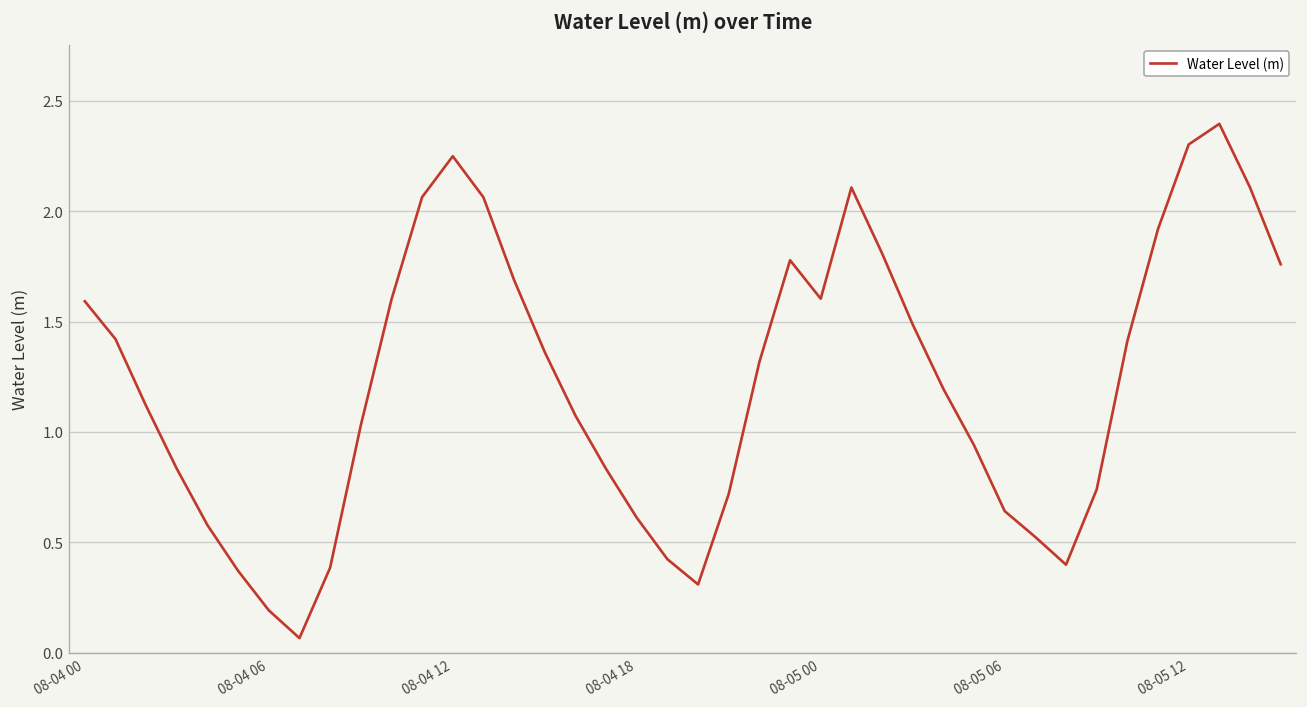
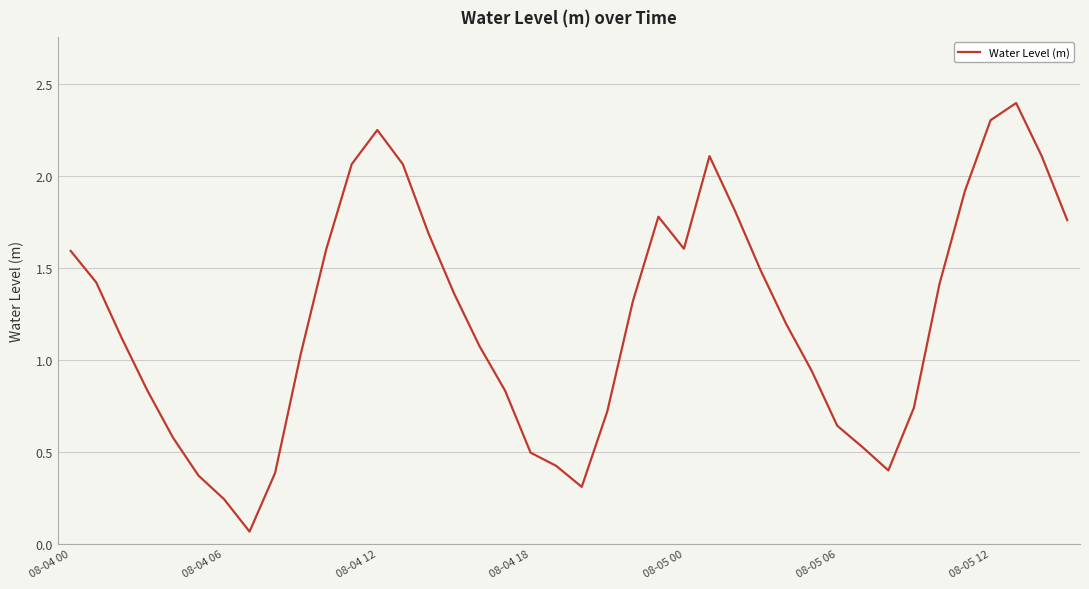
  {
    "08-04 00": 1.59,
-   "08-04 06": 0.19,
+   "08-04 06": 0.24,
    "08-04 12": 2.25,
-   "08-04 18": 0.61,
+   "08-04 18": 0.50,
    "08-05 00": 1.60,
    "08-05 06": 0.64,
    "08-05 12": 2.30
  }
